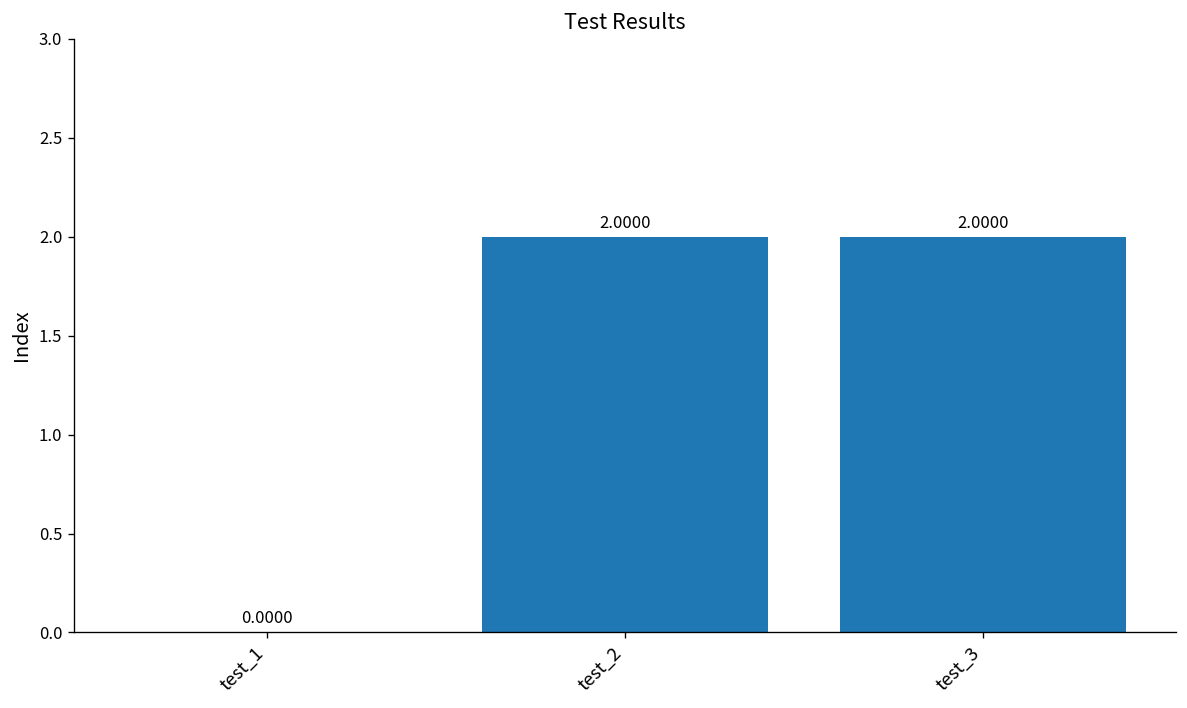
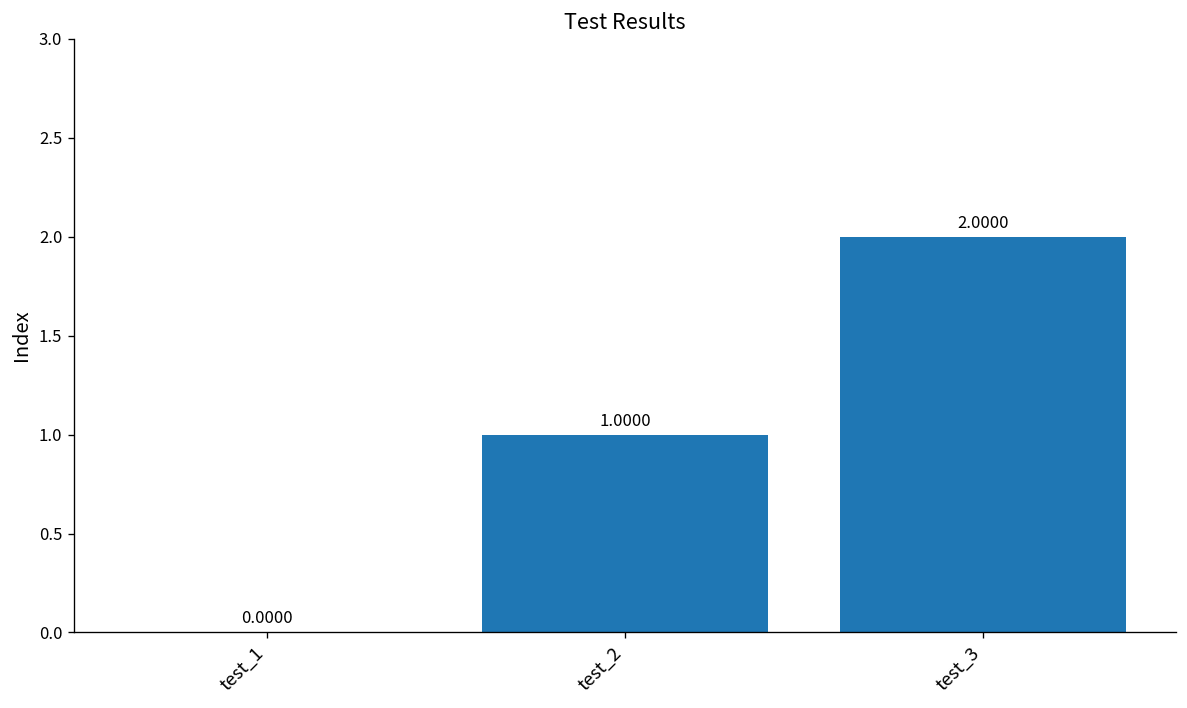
  {
    "test_1": 0.0000,
-   "test_2": 2.0000,
+   "test_2": 1.0000,
    "test_3": 2.0000
  }
